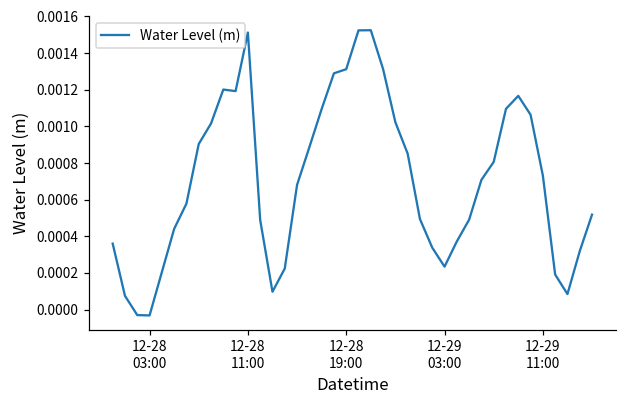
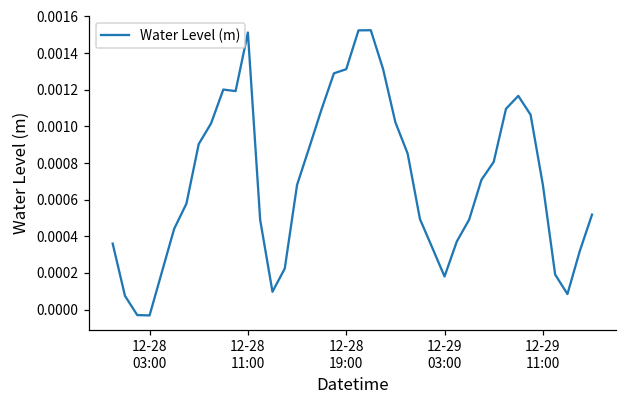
  {
    "12-28 03:00": -0.00003,
    "12-28 11:00": 0.00151,
    "12-28 19:00": 0.00131,
-   "12-29 03:00": 0.00023,
-   "12-29 11:00": 0.00073
+   "12-29 03:00": 0.00018,
+   "12-29 11:00": 0.00068
  }
